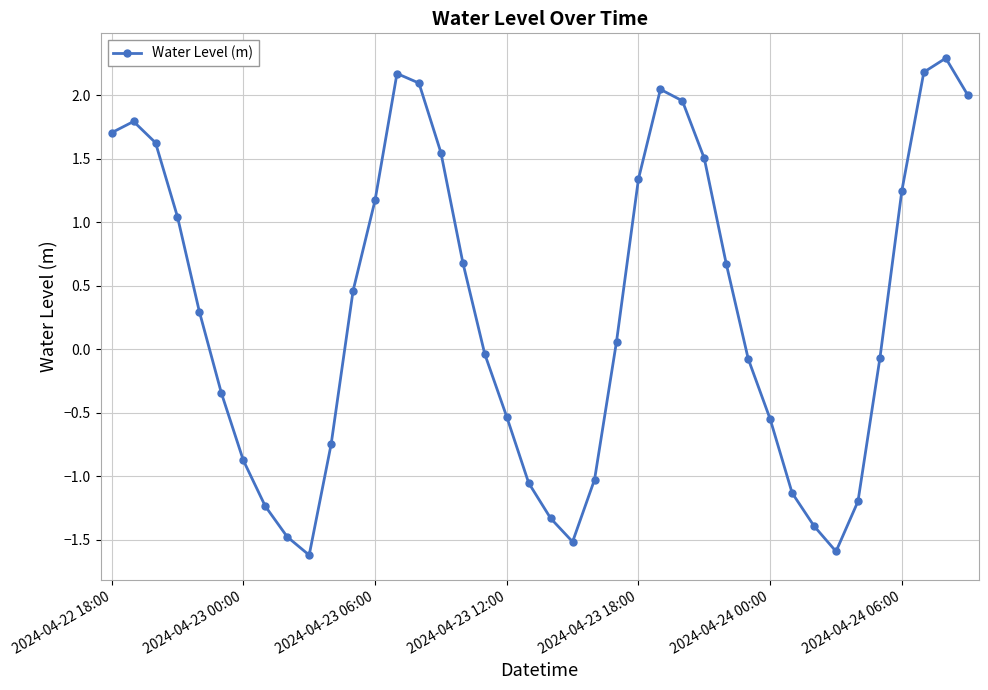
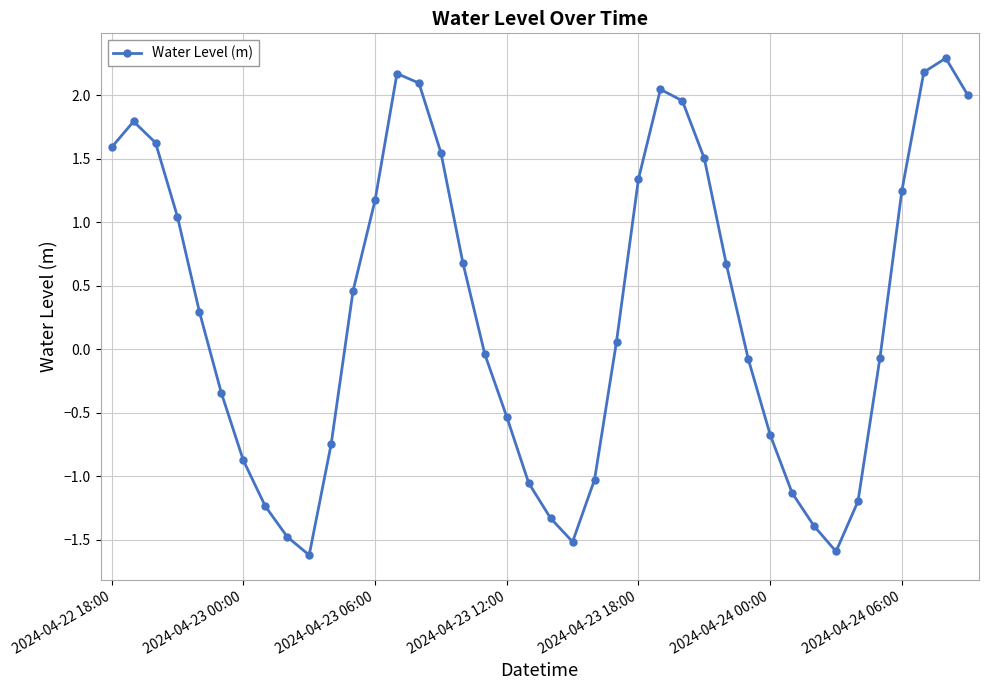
  {
-   "2024-04-22 18:00": 1.70,
+   "2024-04-22 18:00": 1.59,
    "2024-04-23 00:00": -0.87,
    "2024-04-23 06:00": 1.17,
    "2024-04-23 12:00": -0.53,
    "2024-04-23 18:00": 1.34,
-   "2024-04-24 00:00": -0.55,
+   "2024-04-24 00:00": -0.67,
    "2024-04-24 06:00": 1.25
  }
